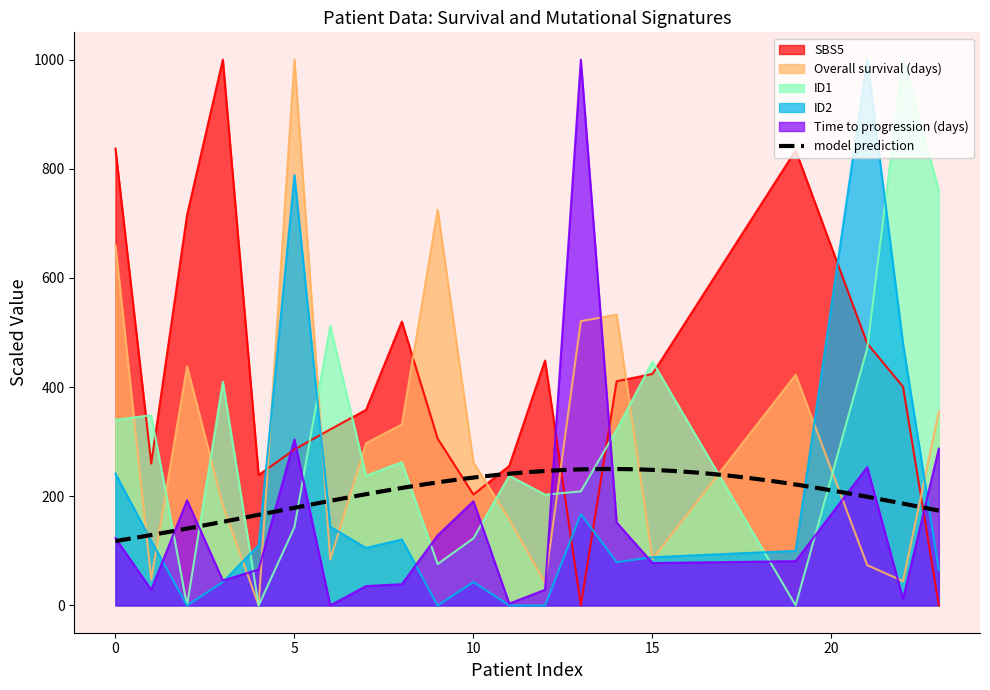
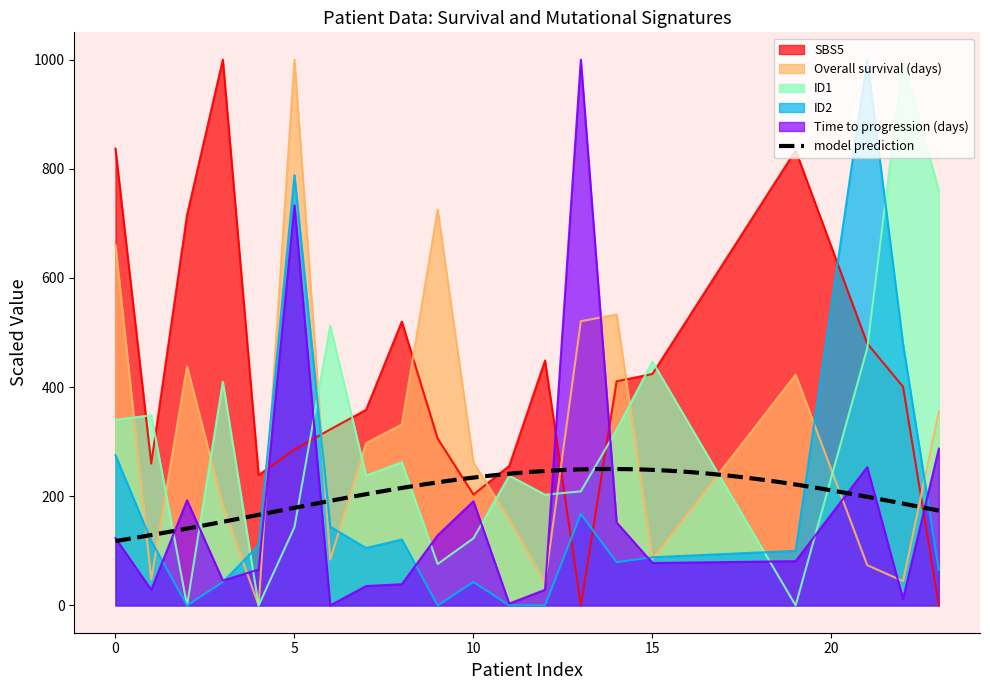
  {
    "SBS5": {
      "0": 840,
      "5": 290,
      "10": 200,
      "15": 420
    },
    "Overall survival (days)": {
      "0": 660,
      "5": 1000,
      "10": 260
    },
    "ID1": {
      "0": 340,
      "5": 140,
      "10": 120,
      "15": 450
    },
    "ID2": {
-     "0": 240,
+     "0": 280,
      "5": 790,
      "10": 40
    },
    "Time to progression (days)": {
      "0": 120,
-     "5": 300,
+     "5": 730,
      "10": 190,
      "15": 80
    },
    "model prediction": {
      "0": 120
    }
  }
